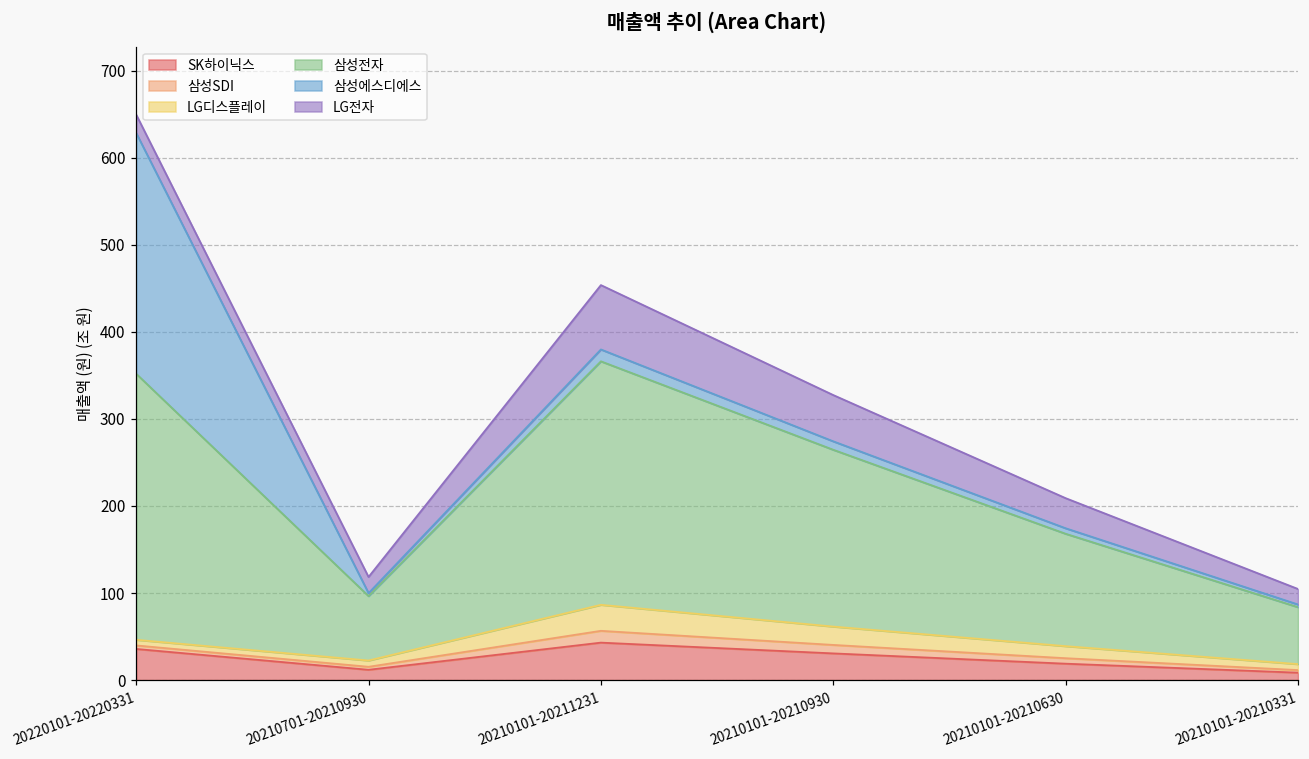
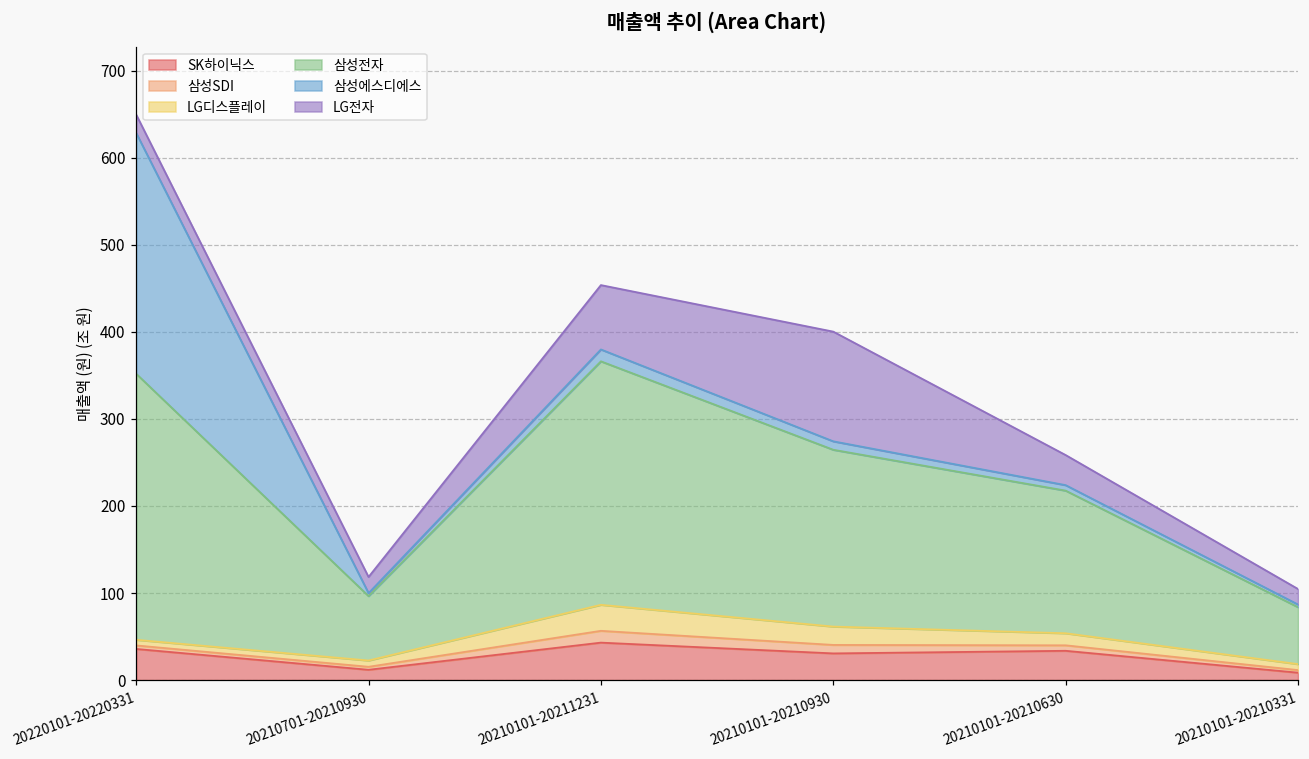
  {
    "SK하이닉스": {
      "20220101-20220331": 40,
      "20210701-20210930": 10,
      "20210101-20211231": 40,
      "20210101-20210930": 30,
-     "20210101-20210630": 20
+     "20210101-20210630": 30
    },
    "삼성전자": {
      "20220101-20220331": 310,
      "20210701-20210930": 70,
      "20210101-20211231": 280,
      "20210101-20210930": 200,
-     "20210101-20210630": 130
+     "20210101-20210630": 160
    },
    "삼성에스디에스": {
      "20220101-20220331": 280,
      "20210701-20210930": 0,
      "20210101-20211231": 10,
      "20210101-20210930": 10,
      "20210101-20210630": 10
    },
    "LG전자": {
      "20220101-20220331": 20,
      "20210701-20210930": 20,
      "20210101-20211231": 70,
-     "20210101-20210930": 50,
+     "20210101-20210930": 130,
      "20210101-20210630": 30,
      "20210101-20210331": 20
    }
  }
